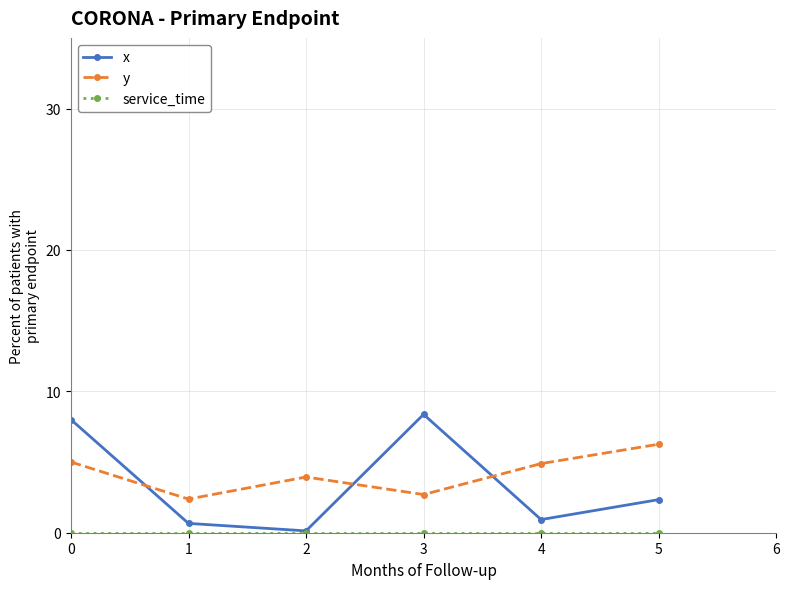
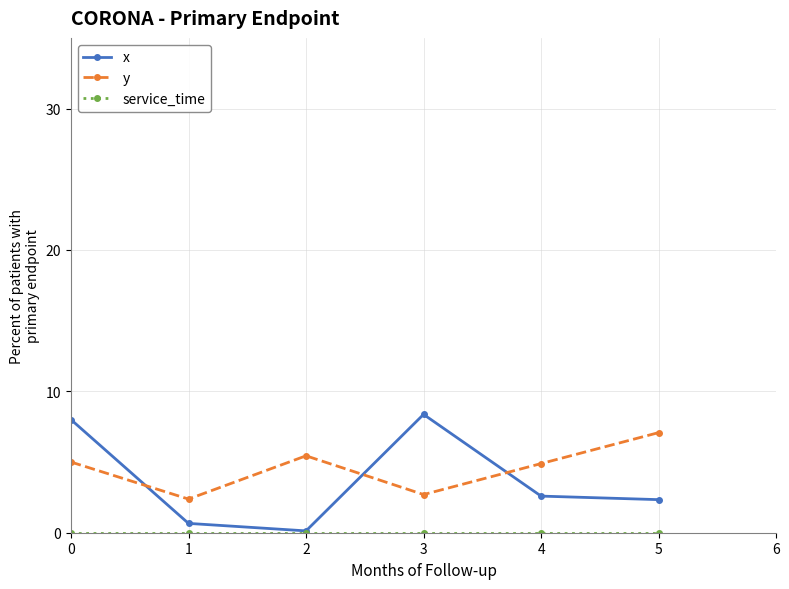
  {
    "x": {
      "0": 8.0,
      "1": 0.7,
      "3": 8.4,
-     "4": 0.9,
+     "4": 2.6,
      "5": 2.3
    },
    "y": {
      "0": 5.0,
      "1": 2.4,
-     "2": 3.9,
+     "2": 5.4,
      "3": 2.7,
      "4": 4.9,
-     "5": 6.3
+     "5": 7.1
    },
    "service_time": {
      "0": 0.0,
      "1": 0.0,
      "3": 0.0,
      "4": 0.0,
      "5": 0.0
    }
  }
